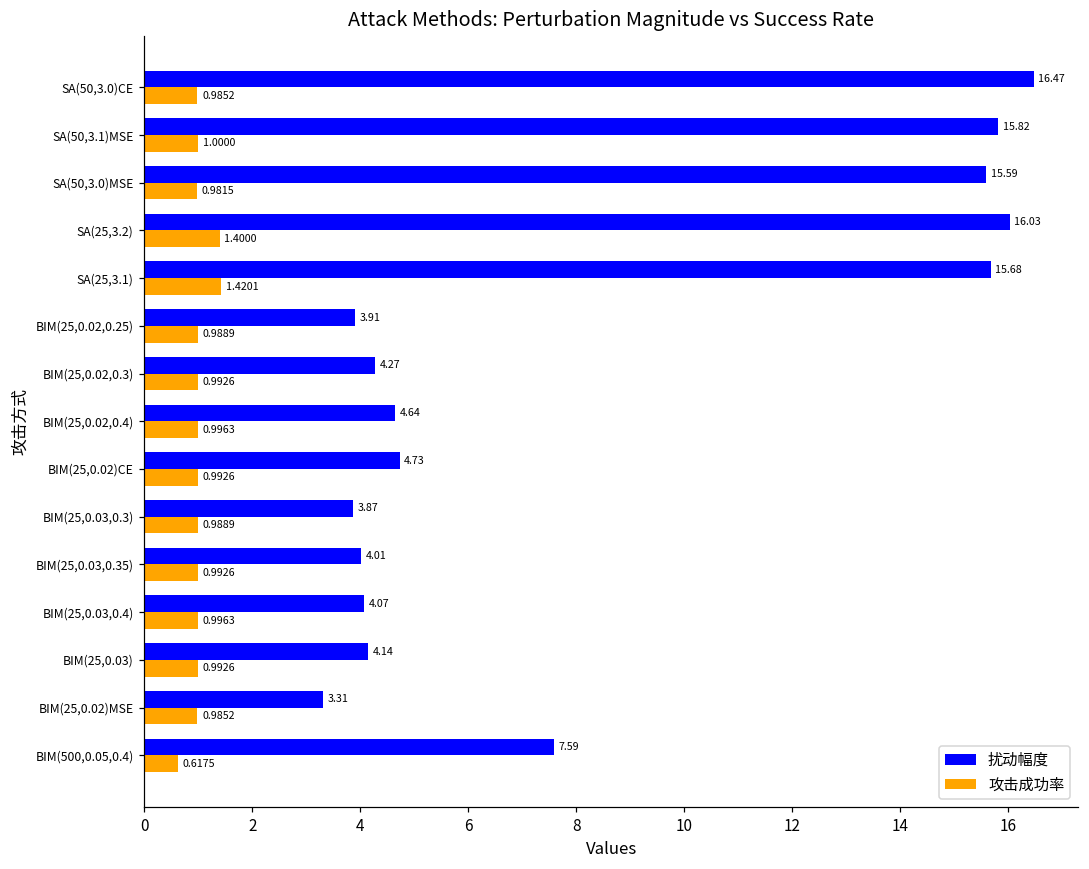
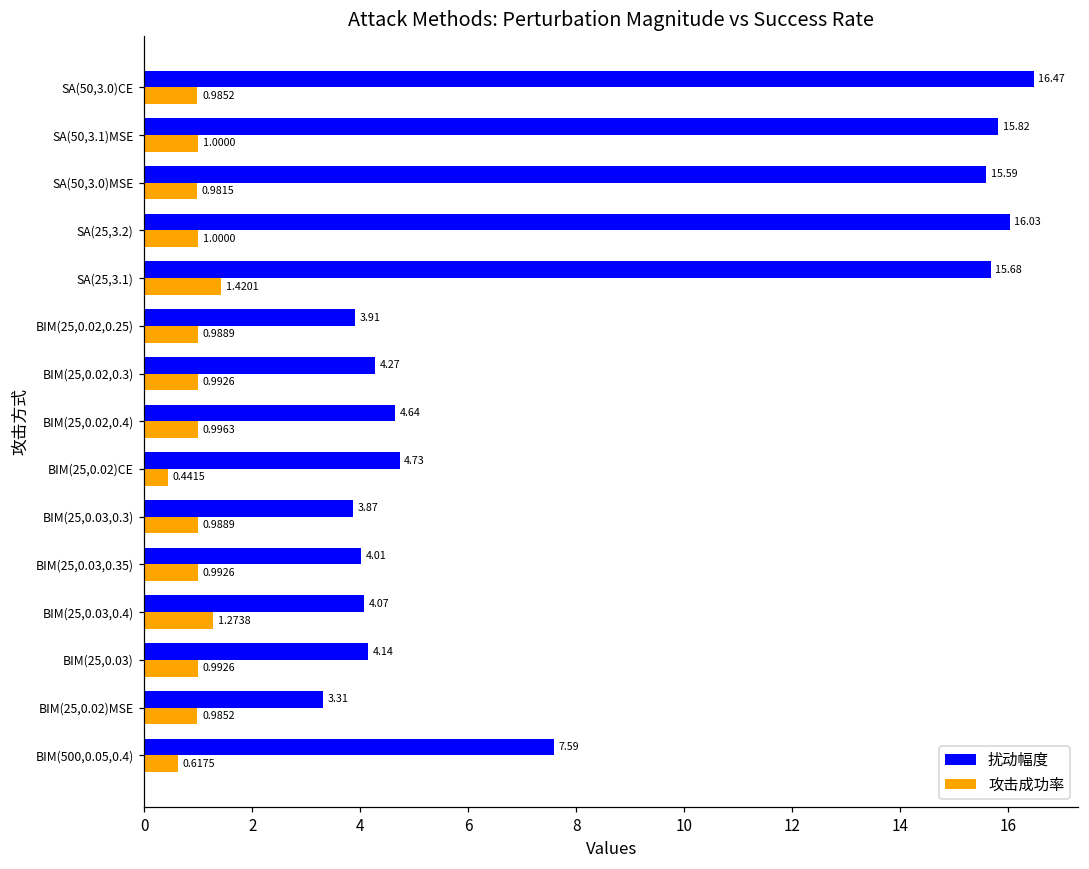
  {
    "扰动幅度": {
      "SA(50,3.0)CE": 16.47,
      "SA(50,3.1)MSE": 15.82,
      "SA(50,3.0)MSE": 15.59,
      "SA(25,3.2)": 16.03,
      "SA(25,3.1)": 15.68,
      "BIM(25,0.02,0.25)": 3.91,
      "BIM(25,0.02,0.3)": 4.27,
      "BIM(25,0.02,0.4)": 4.64,
      "BIM(25,0.02)CE": 4.73,
      "BIM(25,0.03,0.3)": 3.87,
      "BIM(25,0.03,0.35)": 4.01,
      "BIM(25,0.03,0.4)": 4.07,
      "BIM(25,0.03)": 4.14,
      "BIM(25,0.02)MSE": 3.31,
      "BIM(500,0.05,0.4)": 7.59
    },
    "攻击成功率": {
      "SA(50,3.0)CE": 0.9852,
      "SA(50,3.1)MSE": 1.0000,
      "SA(50,3.0)MSE": 0.9815,
-     "SA(25,3.2)": 1.4000,
+     "SA(25,3.2)": 1.0000,
      "SA(25,3.1)": 1.4201,
      "BIM(25,0.02,0.25)": 0.9889,
      "BIM(25,0.02,0.3)": 0.9926,
      "BIM(25,0.02,0.4)": 0.9963,
-     "BIM(25,0.02)CE": 0.9926,
+     "BIM(25,0.02)CE": 0.4415,
      "BIM(25,0.03,0.3)": 0.9889,
      "BIM(25,0.03,0.35)": 0.9926,
-     "BIM(25,0.03,0.4)": 0.9963,
+     "BIM(25,0.03,0.4)": 1.2738,
      "BIM(25,0.03)": 0.9926,
      "BIM(25,0.02)MSE": 0.9852,
      "BIM(500,0.05,0.4)": 0.6175
    }
  }
